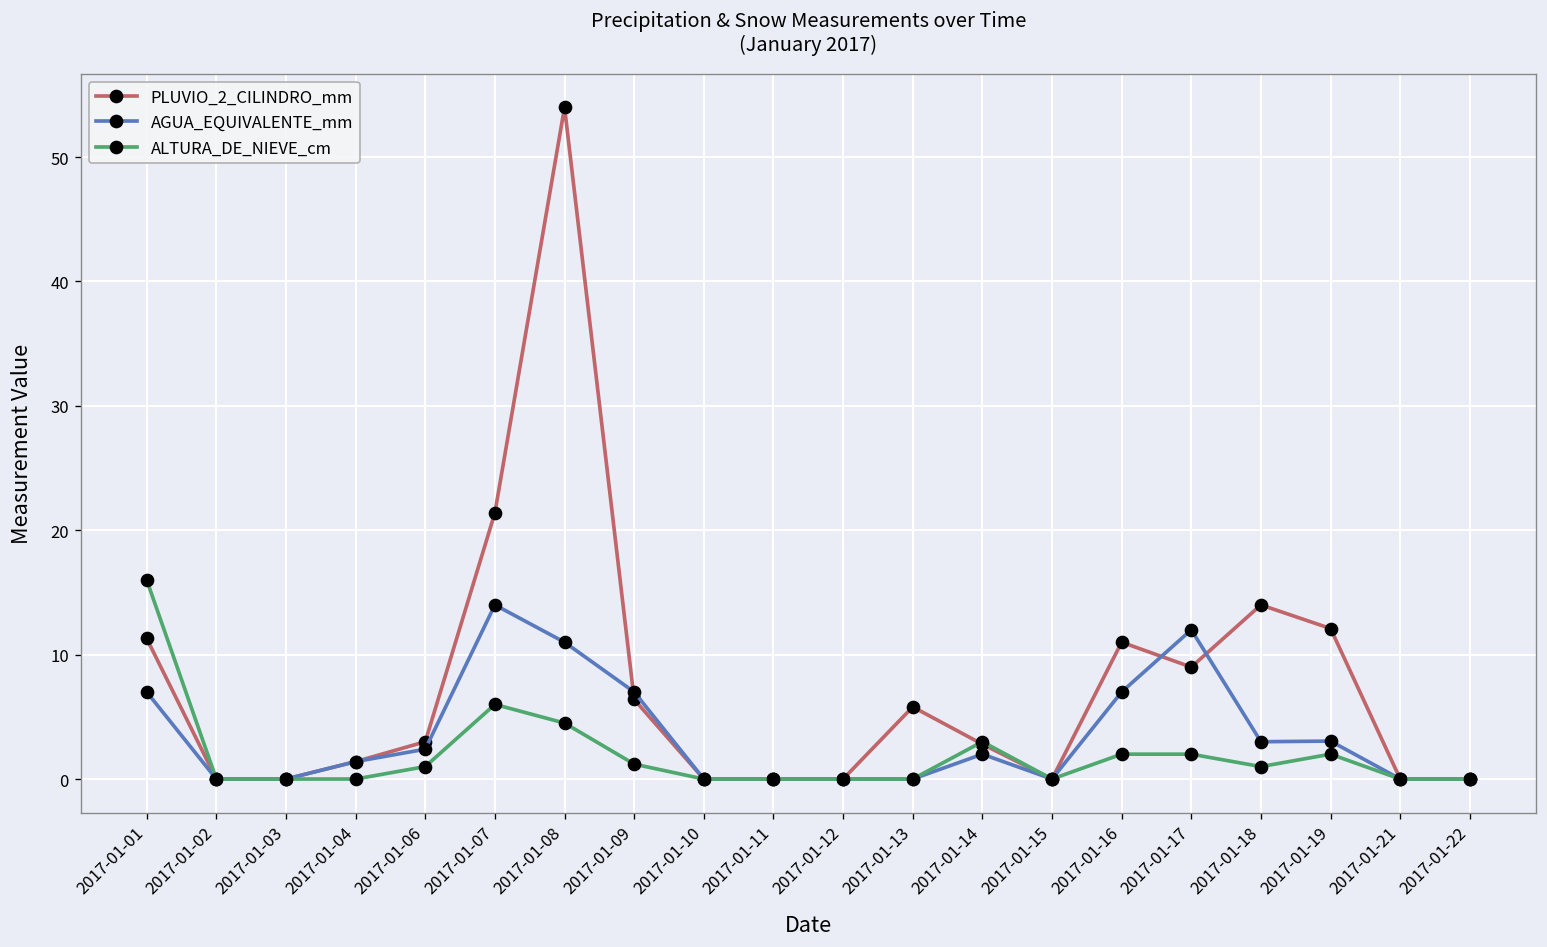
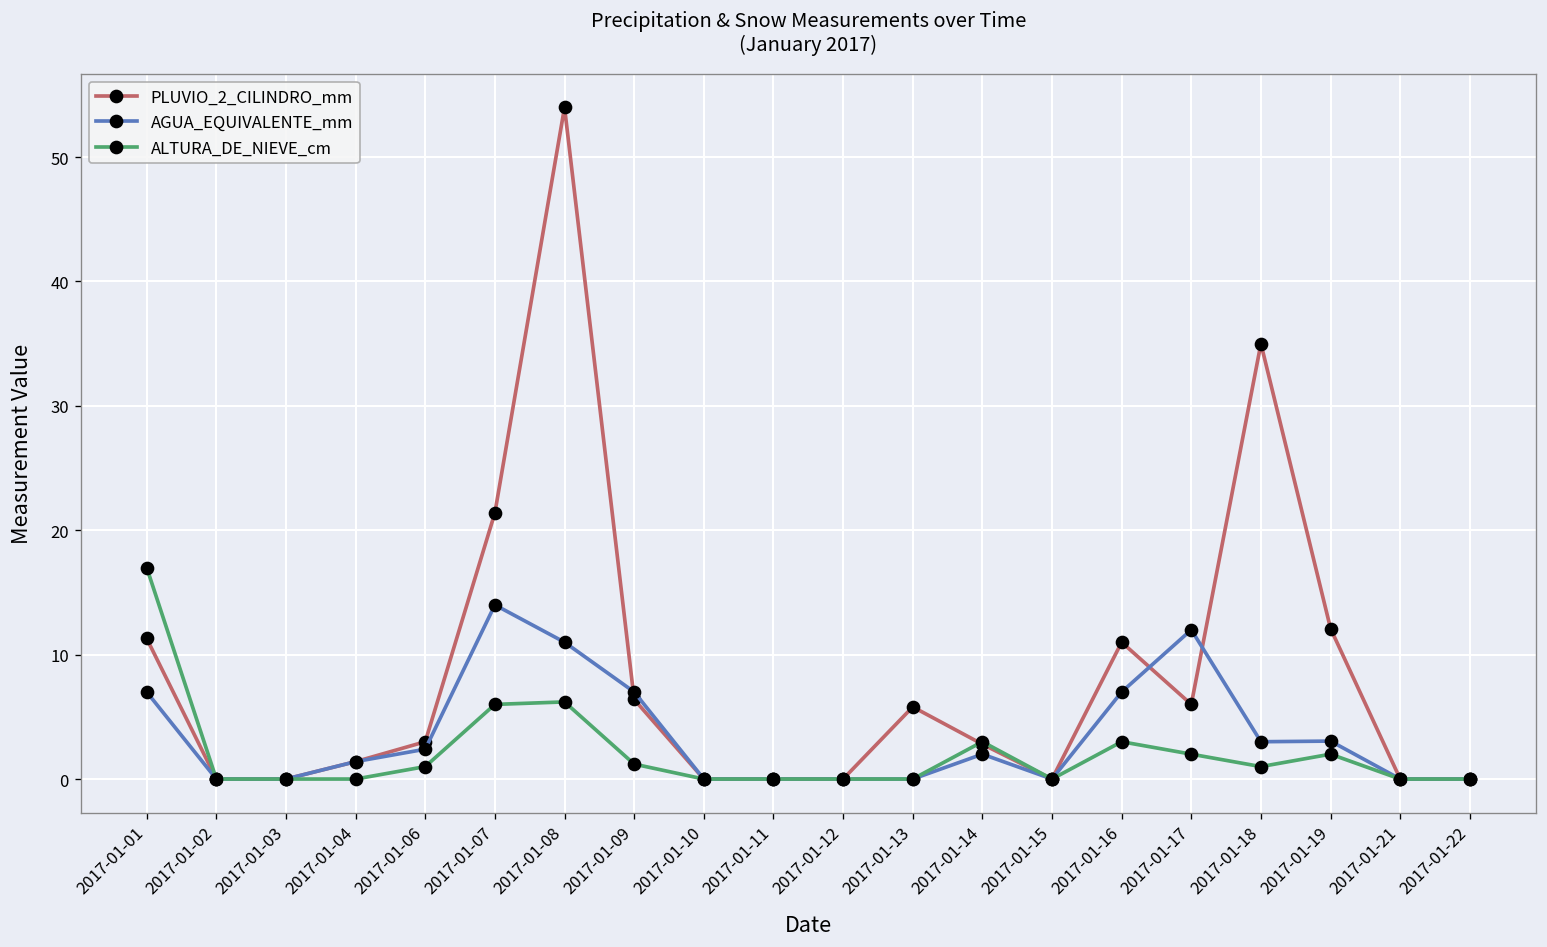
  {
    "PLUVIO_2_CILINDRO_mm": {
      "2017-01-01": 11.3,
      "2017-01-06": 3,
      "2017-01-07": 21.4,
      "2017-01-08": 54,
      "2017-01-09": 6.4,
      "2017-01-13": 6,
      "2017-01-16": 11,
-     "2017-01-17": 9,
-     "2017-01-18": 14,
+     "2017-01-17": 6,
+     "2017-01-18": 35,
      "2017-01-19": 12
    },
    "AGUA_EQUIVALENTE_mm": {
      "2017-01-01": 7.0,
      "2017-01-06": 2.4,
      "2017-01-07": 14.0,
      "2017-01-08": 11.0,
      "2017-01-09": 7.0,
      "2017-01-14": 2.0,
      "2017-01-16": 7.0,
      "2017-01-17": 12.0,
      "2017-01-18": 3.0,
      "2017-01-19": 3.1
    },
    "ALTURA_DE_NIEVE_cm": {
-     "2017-01-01": 16,
+     "2017-01-01": 17,
      "2017-01-04": 0.0,
      "2017-01-06": 1.0,
      "2017-01-07": 6.0,
-     "2017-01-08": 4.5,
+     "2017-01-08": 6.2,
      "2017-01-09": 1.2,
-     "2017-01-16": 2,
+     "2017-01-16": 3,
      "2017-01-17": 2.0,
      "2017-01-18": 1.0,
      "2017-01-19": 2.0
    }
  }
